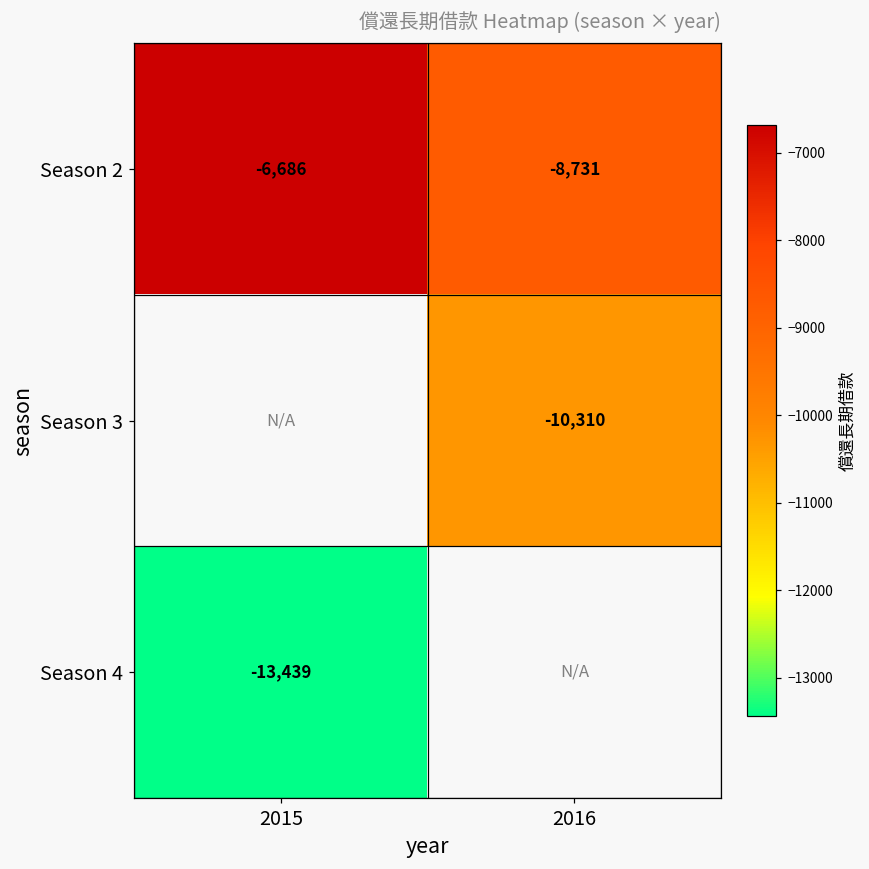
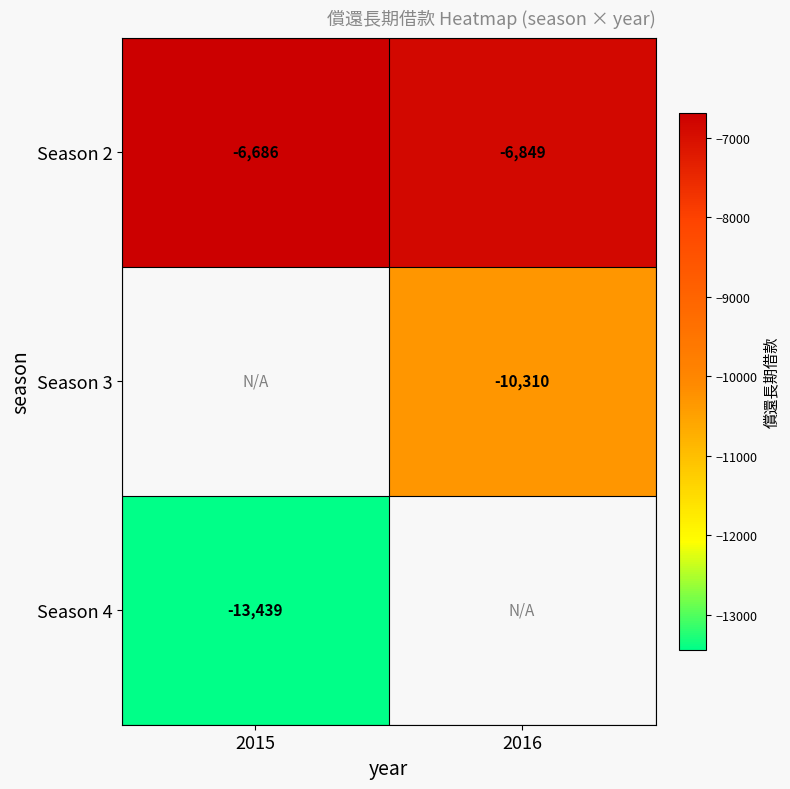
  {
    "Season 2": {
      "2015": "-6,686",
-     "2016": "-8,731"
+     "2016": "-6,849"
    },
    "Season 3": {
      "2016": "-10,310"
    },
    "Season 4": {
      "2015": "-13,439"
    }
  }
